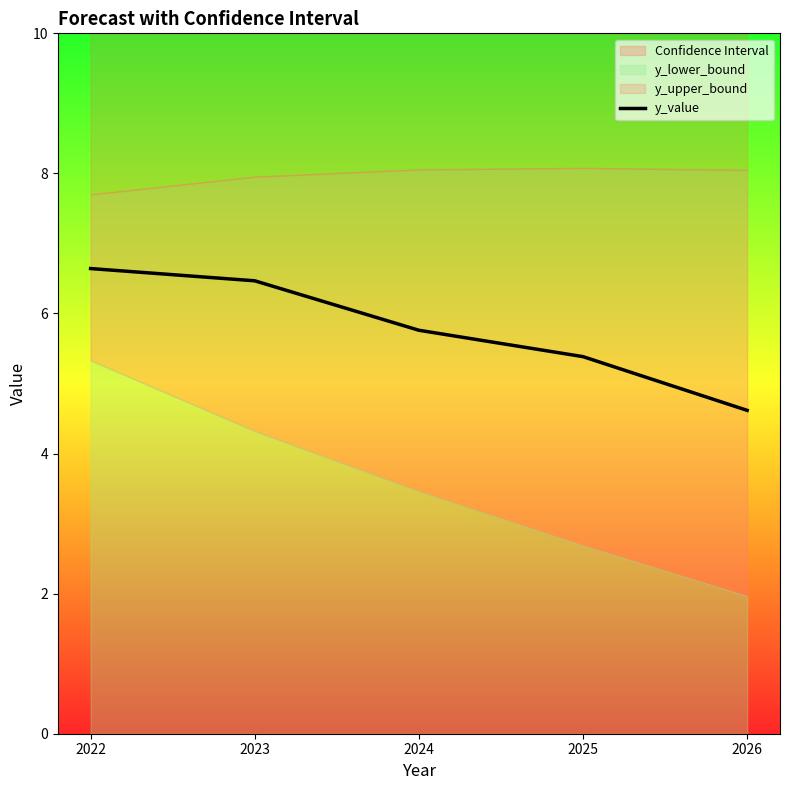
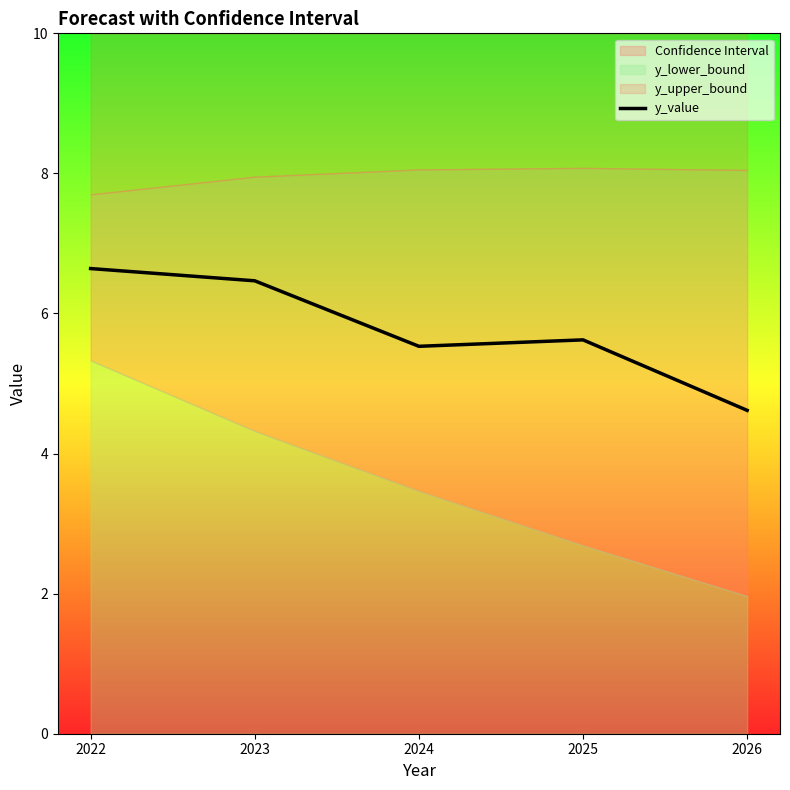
  {
    "y_value": {
      "2022": 6.6,
      "2023": 6.5,
-     "2024": 5.8,
-     "2025": 5.4,
+     "2024": 5.5,
+     "2025": 5.6,
      "2026": 4.6
    },
    "y_lower_bound": {
      "2022": 5.3,
      "2023": 4.3,
      "2024": 3.5,
      "2025": 2.7,
      "2026": 2.0
    }
  }
